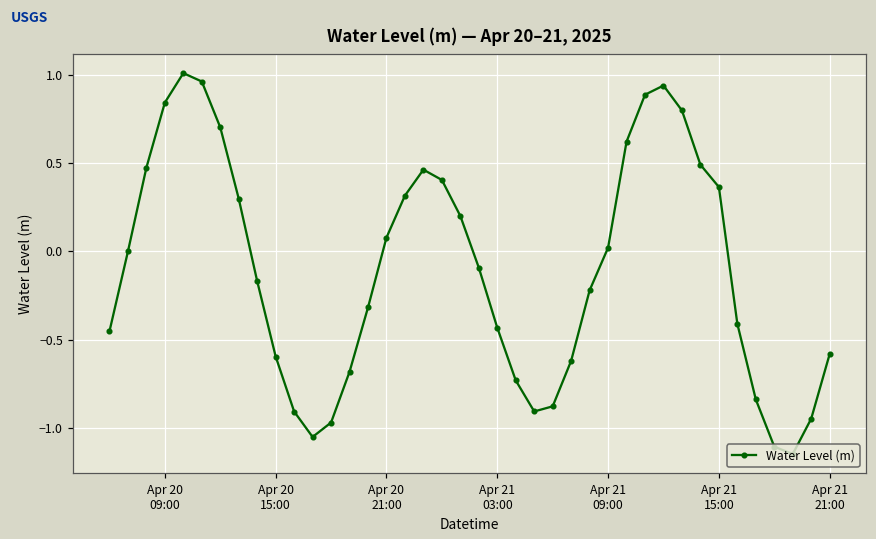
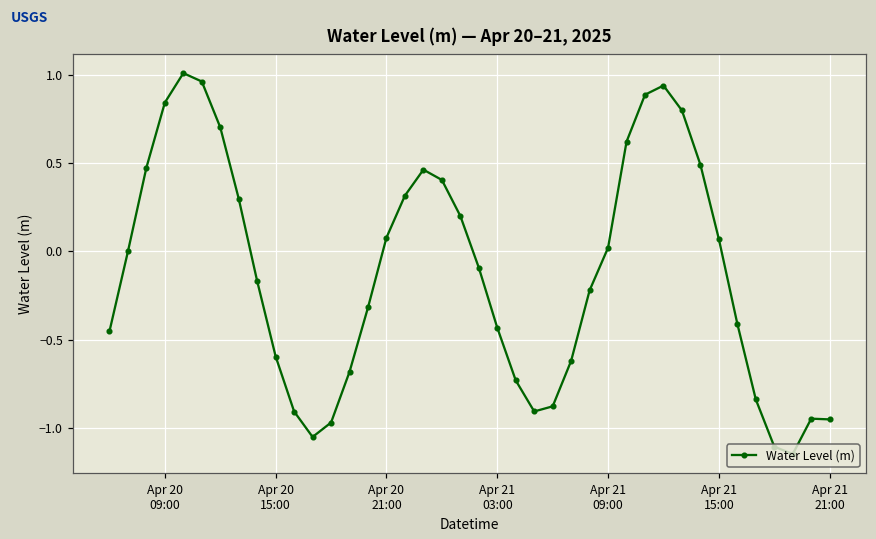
  {
    "Apr 20 09:00": 0.84,
    "Apr 20 15:00": -0.59,
    "Apr 20 21:00": 0.08,
    "Apr 21 03:00": -0.43,
    "Apr 21 09:00": 0.02,
-   "Apr 21 15:00": 0.36,
-   "Apr 21 21:00": -0.58
+   "Apr 21 15:00": 0.07,
+   "Apr 21 21:00": -0.95
  }
